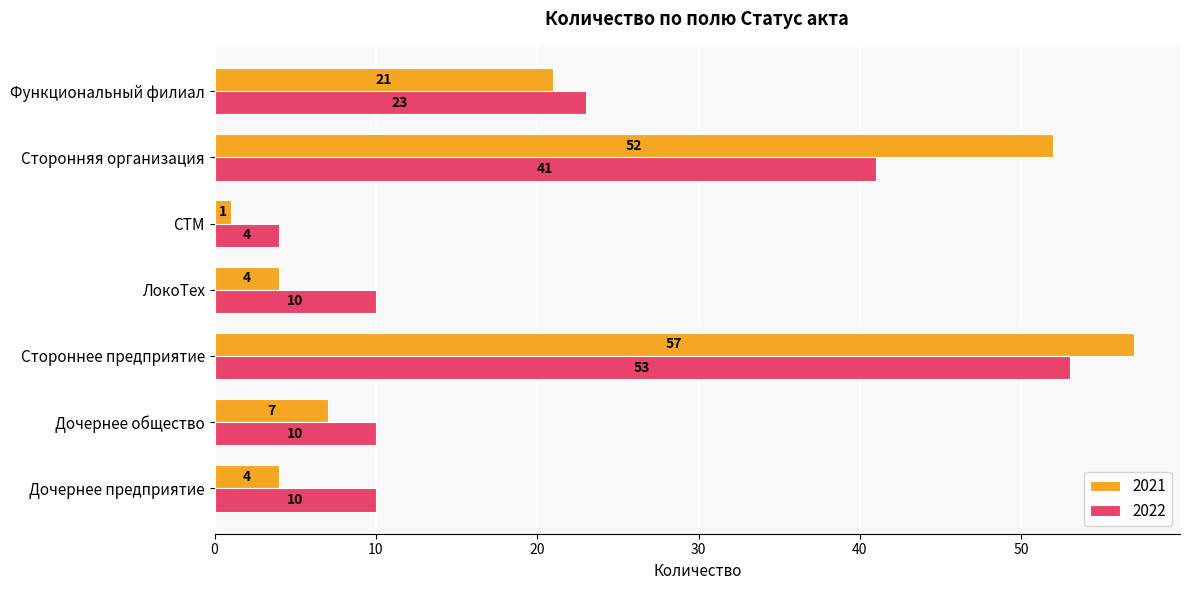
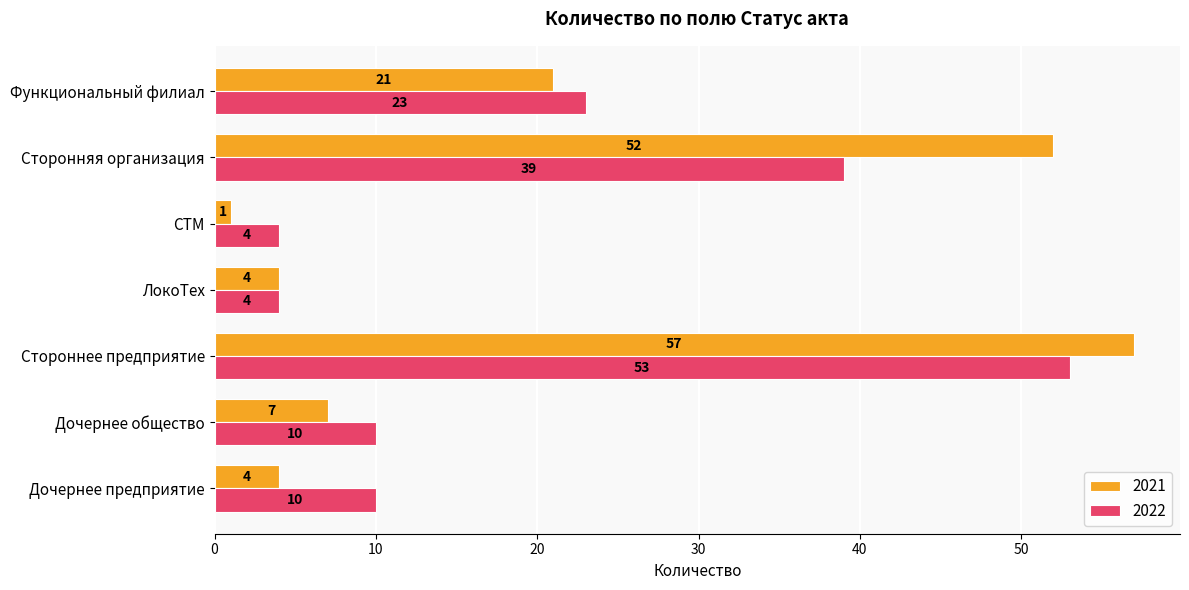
  {
    "2021": {
      "Функциональный филиал": 21,
      "Сторонняя организация": 52,
      "СТМ": 1,
      "ЛокоТех": 4,
      "Стороннее предприятие": 57,
      "Дочернее общество": 7,
      "Дочернее предприятие": 4
    },
    "2022": {
      "Функциональный филиал": 23,
-     "Сторонняя организация": 41,
+     "Сторонняя организация": 39,
      "СТМ": 4,
-     "ЛокоТех": 10,
+     "ЛокоТех": 4,
      "Стороннее предприятие": 53,
      "Дочернее общество": 10,
      "Дочернее предприятие": 10
    }
  }
